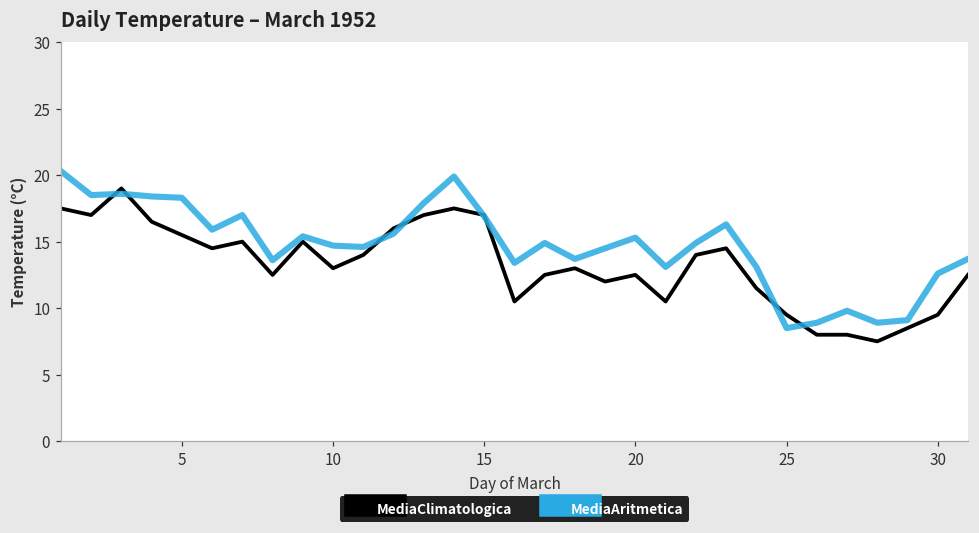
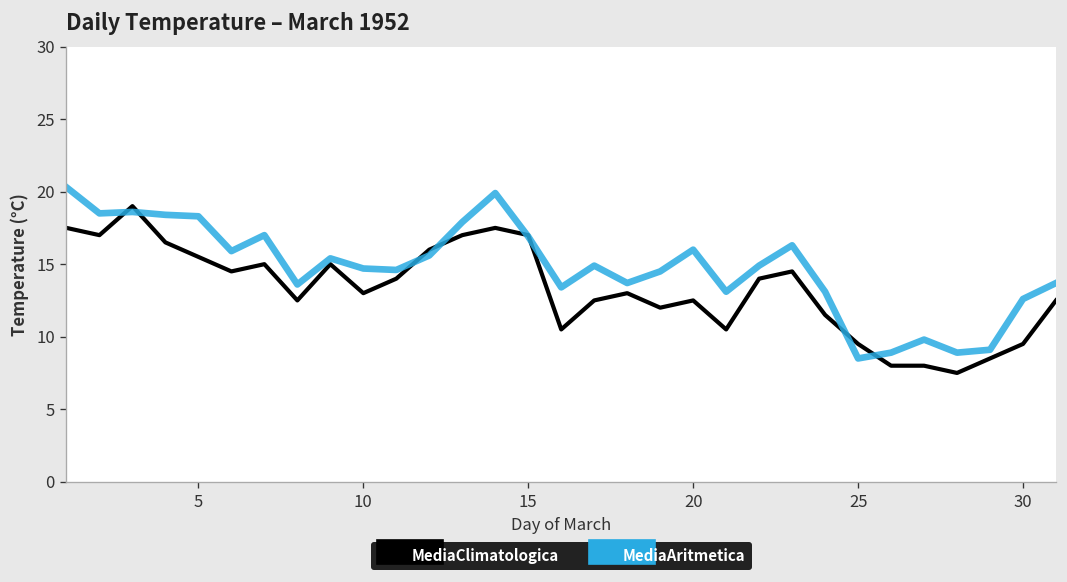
  {
    "MediaClimatologica": {
      "5": 15.5,
      "10": 13.0,
      "20": 12.5,
      "25": 9.5,
      "30": 9.5
    },
    "MediaAritmetica": {
      "5": 18.3,
      "10": 14.7,
-     "20": 15.3,
+     "20": 16.0,
      "25": 8.5,
      "30": 12.6
    }
  }
